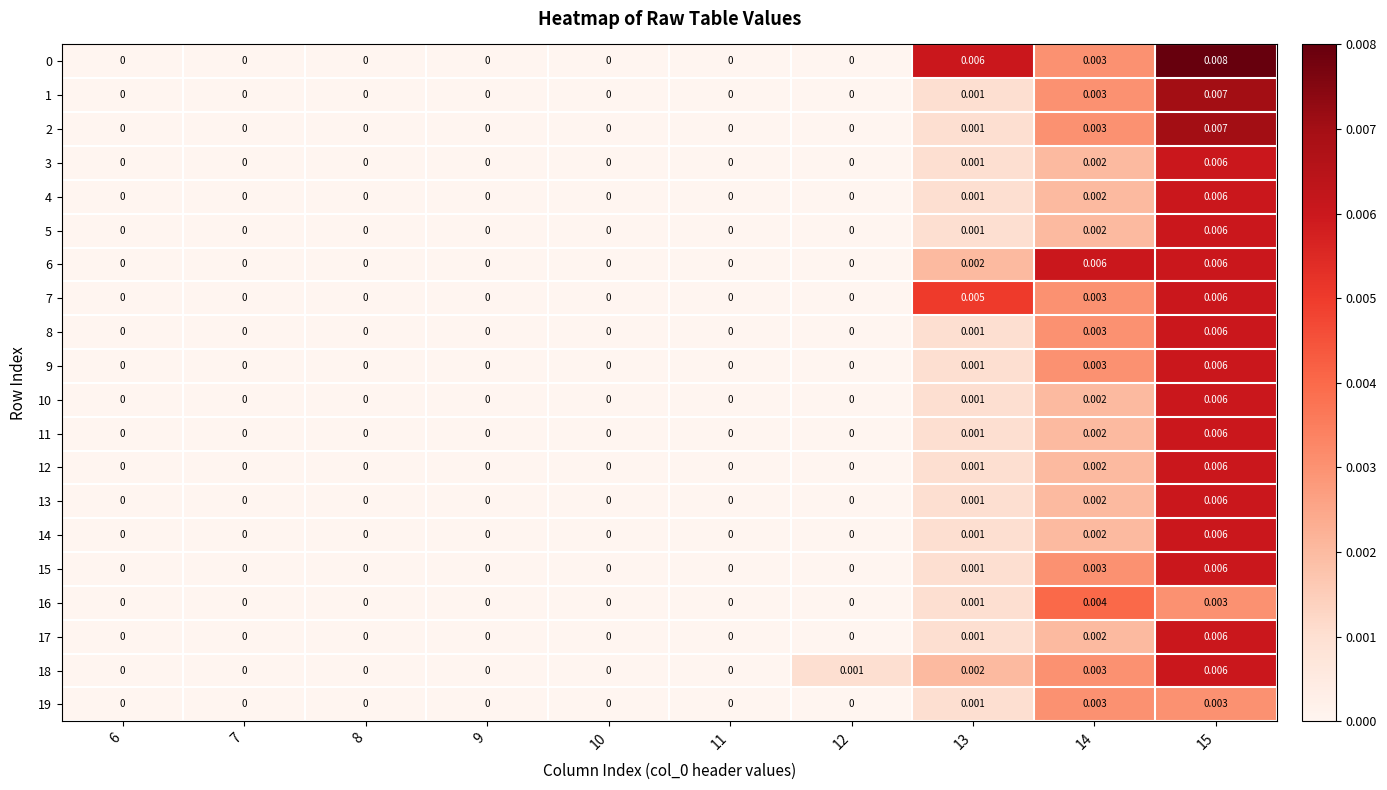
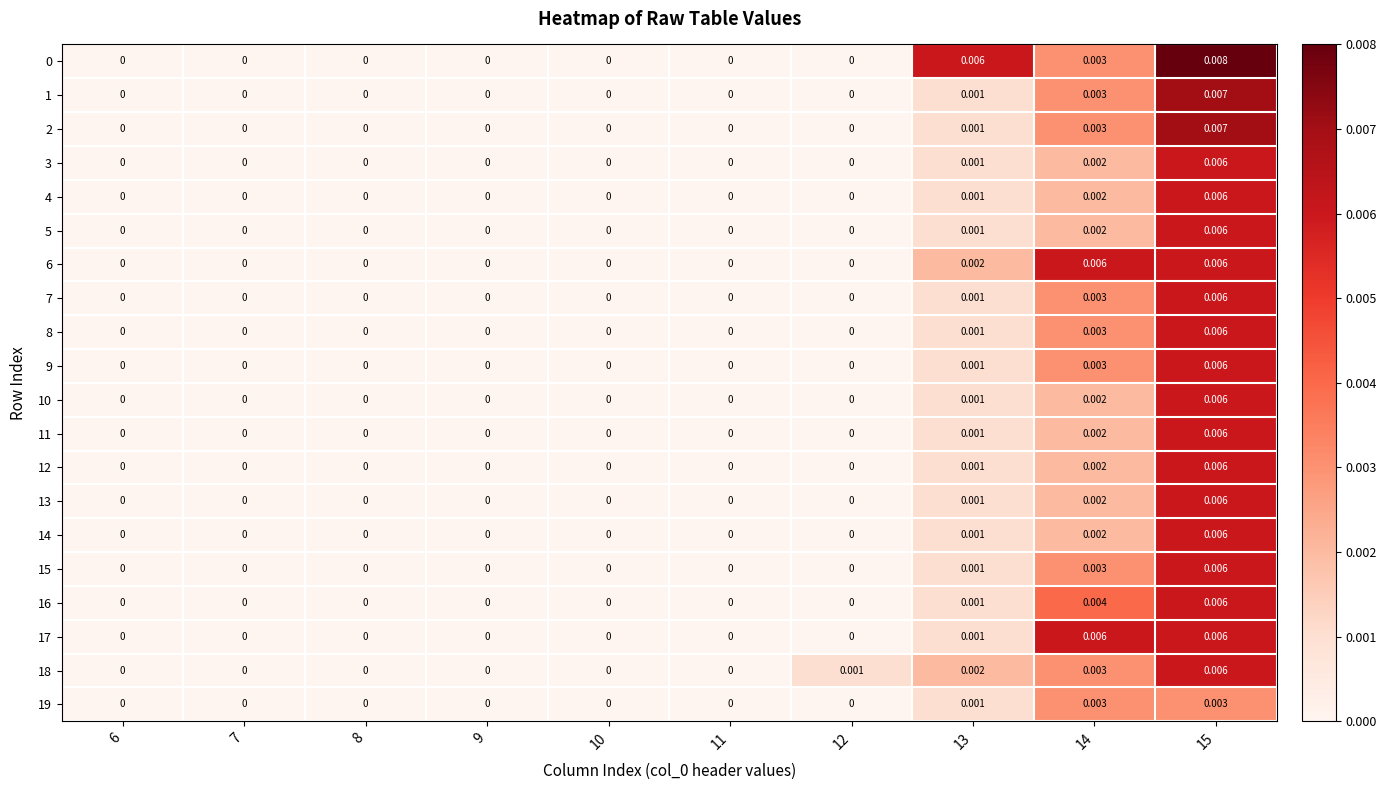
  {
    "0": {
      "6": 0,
      "7": 0,
      "8": 0,
      "9": 0,
      "10": 0,
      "11": 0,
      "12": 0,
      "13": 0.006,
      "14": 0.003,
      "15": 0.008
    },
    "1": {
      "6": 0,
      "7": 0,
      "8": 0,
      "9": 0,
      "10": 0,
      "11": 0,
      "12": 0,
      "13": 0.001,
      "14": 0.003,
      "15": 0.007
    },
    "2": {
      "6": 0,
      "7": 0,
      "8": 0,
      "9": 0,
      "10": 0,
      "11": 0,
      "12": 0,
      "13": 0.001,
      "14": 0.003,
      "15": 0.007
    },
    "3": {
      "6": 0,
      "7": 0,
      "8": 0,
      "9": 0,
      "10": 0,
      "11": 0,
      "12": 0,
      "13": 0.001,
      "14": 0.002,
      "15": 0.006
    },
    "4": {
      "6": 0,
      "7": 0,
      "8": 0,
      "9": 0,
      "10": 0,
      "11": 0,
      "12": 0,
      "13": 0.001,
      "14": 0.002,
      "15": 0.006
    },
    "5": {
      "6": 0,
      "7": 0,
      "8": 0,
      "9": 0,
      "10": 0,
      "11": 0,
      "12": 0,
      "13": 0.001,
      "14": 0.002,
      "15": 0.006
    },
    "6": {
      "6": 0,
      "7": 0,
      "8": 0,
      "9": 0,
      "10": 0,
      "11": 0,
      "12": 0,
      "13": 0.002,
      "14": 0.006,
      "15": 0.006
    },
    "7": {
      "6": 0,
      "7": 0,
      "8": 0,
      "9": 0,
      "10": 0,
      "11": 0,
      "12": 0,
-     "13": 0.005,
+     "13": 0.001,
      "14": 0.003,
      "15": 0.006
    },
    "8": {
      "6": 0,
      "7": 0,
      "8": 0,
      "9": 0,
      "10": 0,
      "11": 0,
      "12": 0,
      "13": 0.001,
      "14": 0.003,
      "15": 0.006
    },
    "9": {
      "6": 0,
      "7": 0,
      "8": 0,
      "9": 0,
      "10": 0,
      "11": 0,
      "12": 0,
      "13": 0.001,
      "14": 0.003,
      "15": 0.006
    },
    "10": {
      "6": 0,
      "7": 0,
      "8": 0,
      "9": 0,
      "10": 0,
      "11": 0,
      "12": 0,
      "13": 0.001,
      "14": 0.002,
      "15": 0.006
    },
    "11": {
      "6": 0,
      "7": 0,
      "8": 0,
      "9": 0,
      "10": 0,
      "11": 0,
      "12": 0,
      "13": 0.001,
      "14": 0.002,
      "15": 0.006
    },
    "12": {
      "6": 0,
      "7": 0,
      "8": 0,
      "9": 0,
      "10": 0,
      "11": 0,
      "12": 0,
      "13": 0.001,
      "14": 0.002,
      "15": 0.006
    },
    "13": {
      "6": 0,
      "7": 0,
      "8": 0,
      "9": 0,
      "10": 0,
      "11": 0,
      "12": 0,
      "13": 0.001,
      "14": 0.002,
      "15": 0.006
    },
    "14": {
      "6": 0,
      "7": 0,
      "8": 0,
      "9": 0,
      "10": 0,
      "11": 0,
      "12": 0,
      "13": 0.001,
      "14": 0.002,
      "15": 0.006
    },
    "15": {
      "6": 0,
      "7": 0,
      "8": 0,
      "9": 0,
      "10": 0,
      "11": 0,
      "12": 0,
      "13": 0.001,
      "14": 0.003,
      "15": 0.006
    },
    "16": {
      "6": 0,
      "7": 0,
      "8": 0,
      "9": 0,
      "10": 0,
      "11": 0,
      "12": 0,
      "13": 0.001,
      "14": 0.004,
-     "15": 0.003
+     "15": 0.006
    },
    "17": {
      "6": 0,
      "7": 0,
      "8": 0,
      "9": 0,
      "10": 0,
      "11": 0,
      "12": 0,
      "13": 0.001,
-     "14": 0.002,
+     "14": 0.006,
      "15": 0.006
    },
    "18": {
      "6": 0,
      "7": 0,
      "8": 0,
      "9": 0,
      "10": 0,
      "11": 0,
      "12": 0.001,
      "13": 0.002,
      "14": 0.003,
      "15": 0.006
    },
    "19": {
      "6": 0,
      "7": 0,
      "8": 0,
      "9": 0,
      "10": 0,
      "11": 0,
      "12": 0,
      "13": 0.001,
      "14": 0.003,
      "15": 0.003
    }
  }
